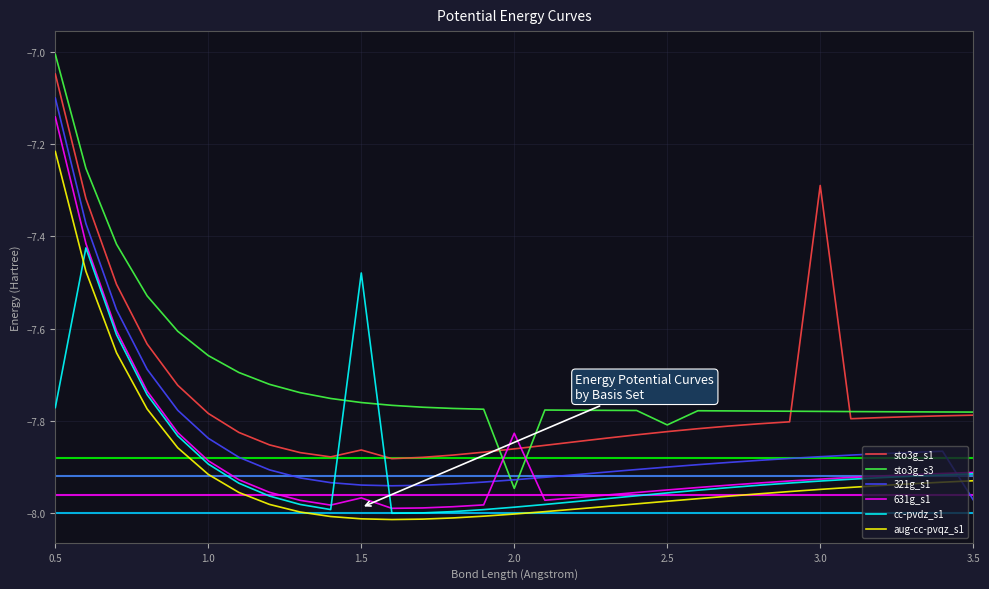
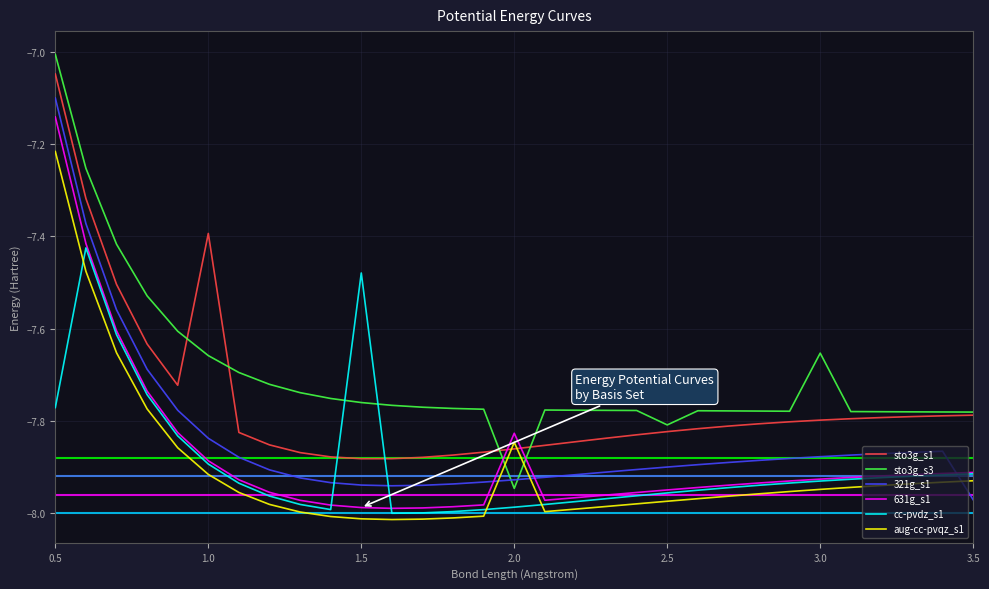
  {
    "sto3g_s1": {
      "0.5": -7.05,
-     "1.0": -7.78,
-     "1.5": -7.86,
+     "1.0": -7.39,
+     "1.5": -7.88,
      "2.0": -7.86,
      "2.5": -7.82,
-     "3.0": -7.29,
+     "3.0": -7.80,
      "3.5": -7.79
    },
    "sto3g_s3": {
      "0.5": -7.01,
      "1.0": -7.66,
      "1.5": -7.76,
      "2.0": -7.95,
      "2.5": -7.81,
-     "3.0": -7.78,
+     "3.0": -7.65,
      "3.5": -7.78
    },
    "321g_s1": {
      "0.5": -7.10,
      "1.0": -7.84,
      "1.5": -7.94,
      "2.0": -7.93,
      "2.5": -7.90,
      "3.0": -7.88,
      "3.5": -7.97
    },
    "631g_s1": {
      "0.5": -7.14,
      "1.0": -7.89,
-     "1.5": -7.97,
+     "1.5": -7.99,
      "2.0": -7.83,
      "2.5": -7.95
    },
    "cc-pvdz_s1": {
      "0.5": -7.77,
      "1.0": -7.89,
      "1.5": -7.48,
      "2.0": -7.99,
      "2.5": -7.96
    },
    "aug-cc-pvqz_s1": {
      "0.5": -7.22,
      "1.0": -7.92,
      "1.5": -8.01,
-     "2.0": -8.00,
+     "2.0": -7.85,
      "2.5": -7.97,
      "3.0": -7.95,
      "3.5": -7.93
    }
  }
